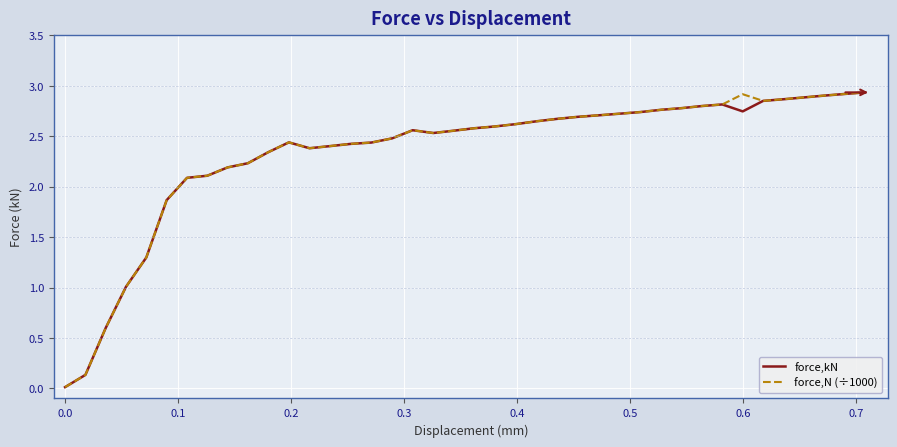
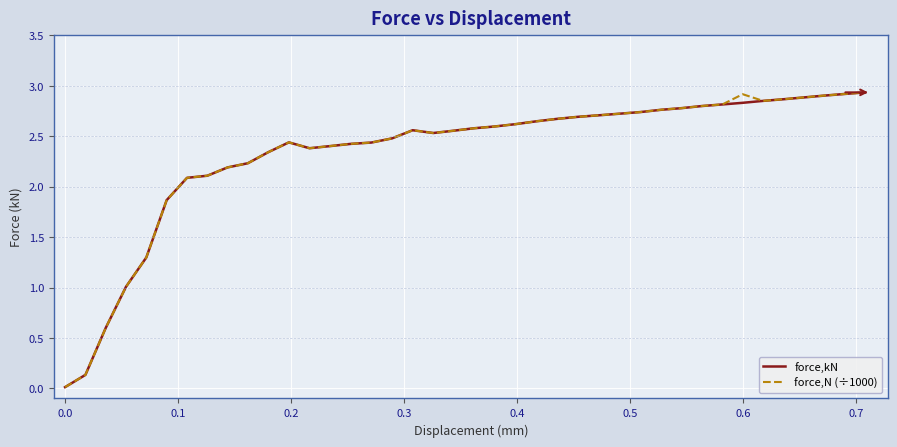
  {
    "force,kN": {
-     "0.6": 2.75
+     "0.6": 2.83
    },
    "force,N (÷1000)": {
      "0.6": 2.92
    }
  }
